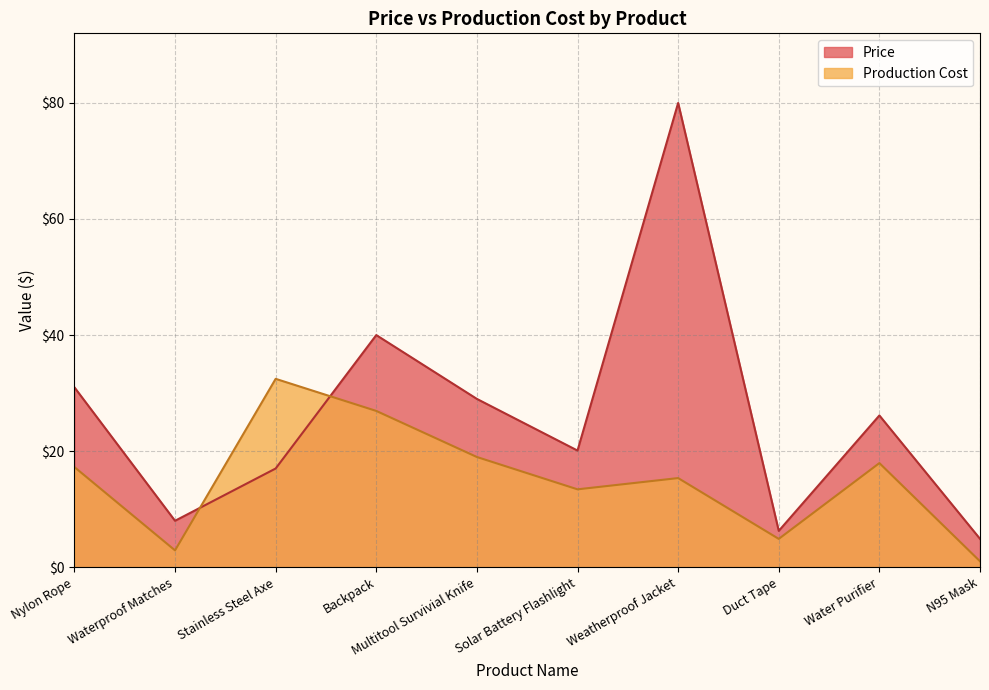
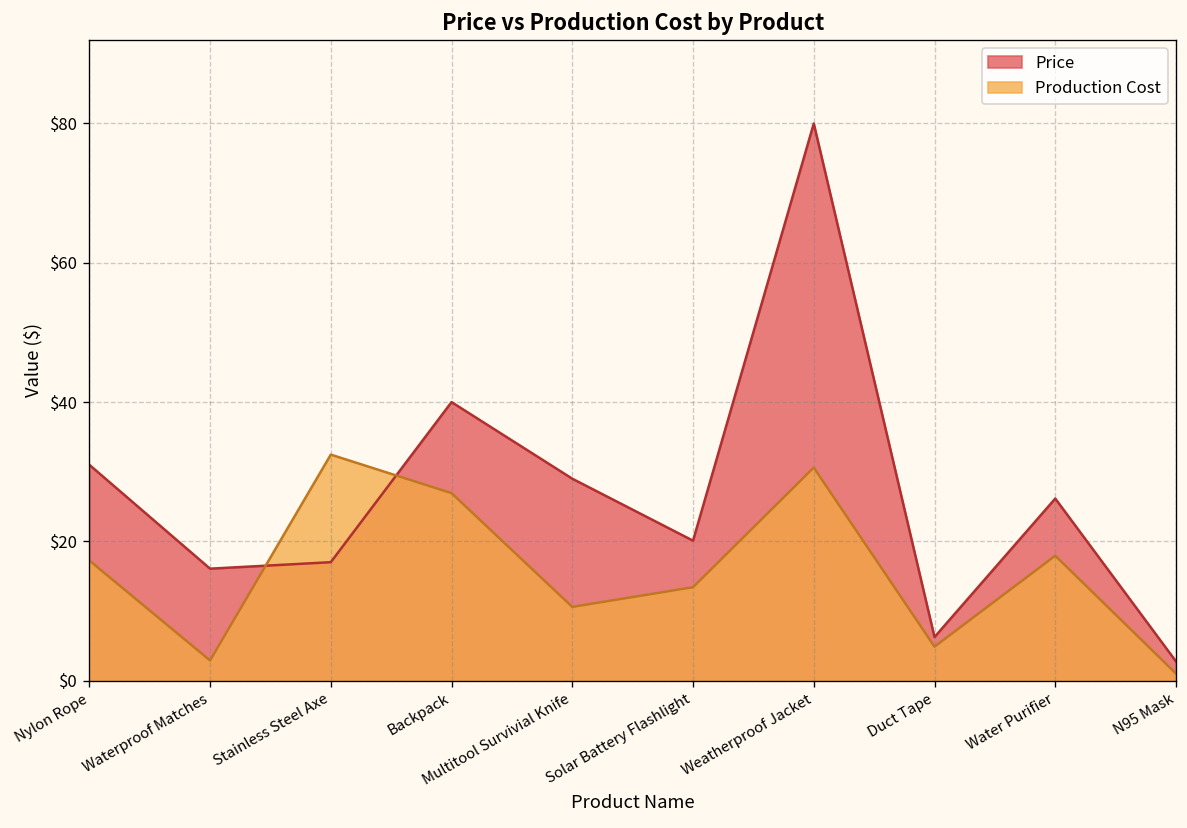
  {
    "Price": {
      "Nylon Rope": "$31",
-     "Waterproof Matches": "$8",
+     "Waterproof Matches": "$16",
      "Stainless Steel Axe": "$17",
      "Backpack": "$40",
      "Multitool Survivial Knife": "$29",
      "Solar Battery Flashlight": "$20",
      "Weatherproof Jacket": "$80",
      "Duct Tape": "$6",
      "Water Purifier": "$26",
-     "N95 Mask": "$5"
+     "N95 Mask": "$3"
    },
    "Production Cost": {
      "Nylon Rope": "$17",
      "Waterproof Matches": "$3",
      "Stainless Steel Axe": "$32",
      "Backpack": "$27",
-     "Multitool Survivial Knife": "$19",
+     "Multitool Survivial Knife": "$11",
      "Solar Battery Flashlight": "$13",
-     "Weatherproof Jacket": "$15",
+     "Weatherproof Jacket": "$31",
      "Duct Tape": "$5",
      "Water Purifier": "$18",
      "N95 Mask": "$1"
    }
  }
